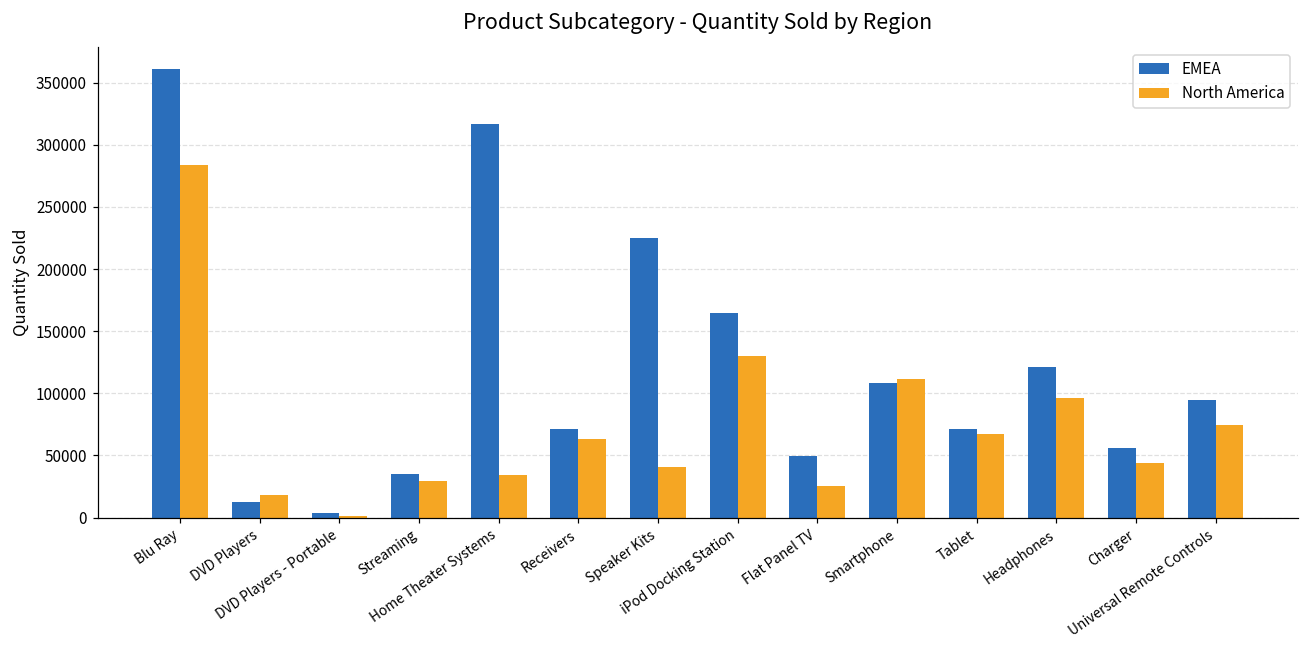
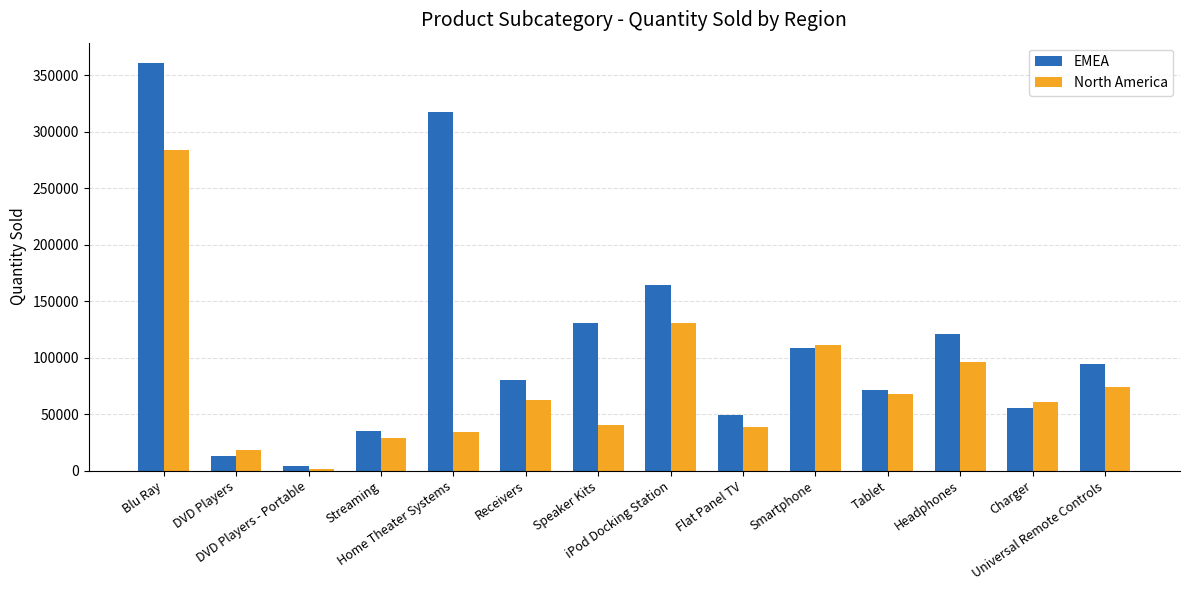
  {
    "EMEA": {
      "Blu Ray": 361000,
      "DVD Players": 12000,
      "DVD Players - Portable": 4000,
      "Streaming": 35000,
      "Home Theater Systems": 317000,
-     "Receivers": 71000,
-     "Speaker Kits": 225000,
+     "Receivers": 80000,
+     "Speaker Kits": 130000,
      "iPod Docking Station": 165000,
      "Flat Panel TV": 49000,
      "Smartphone": 108000,
      "Tablet": 72000,
      "Headphones": 121000,
      "Charger": 56000,
      "Universal Remote Controls": 95000
    },
    "North America": {
      "Blu Ray": 284000,
      "DVD Players": 18000,
      "Streaming": 29000,
      "Home Theater Systems": 34000,
      "Receivers": 63000,
      "Speaker Kits": 40000,
      "iPod Docking Station": 130000,
-     "Flat Panel TV": 26000,
+     "Flat Panel TV": 39000,
      "Smartphone": 111000,
      "Tablet": 68000,
      "Headphones": 96000,
-     "Charger": 44000,
+     "Charger": 61000,
      "Universal Remote Controls": 74000
    }
  }
